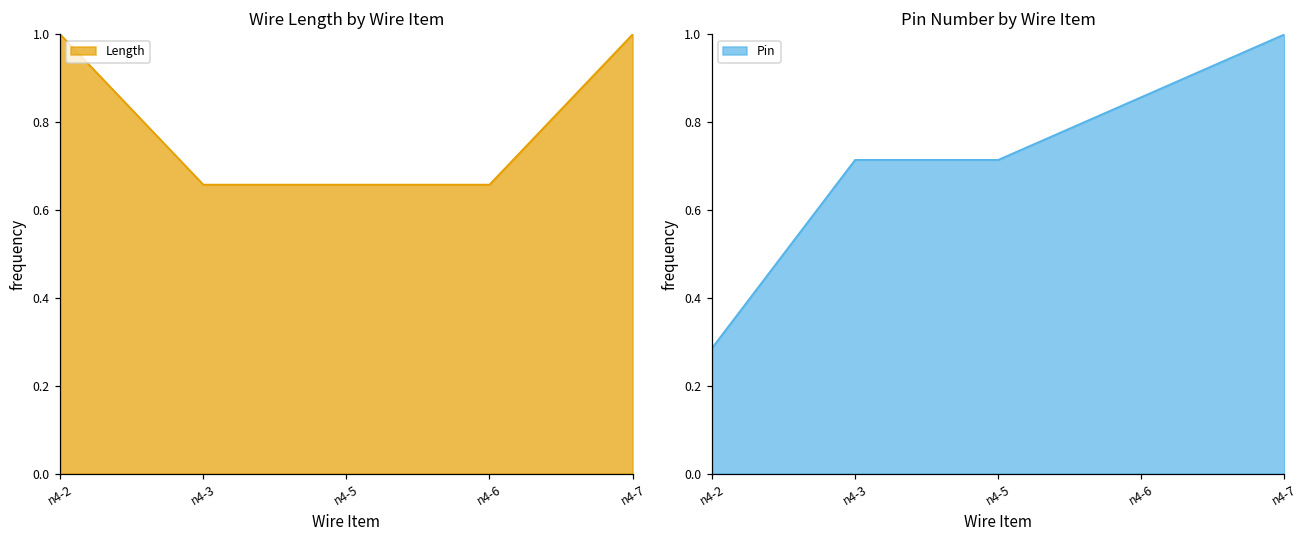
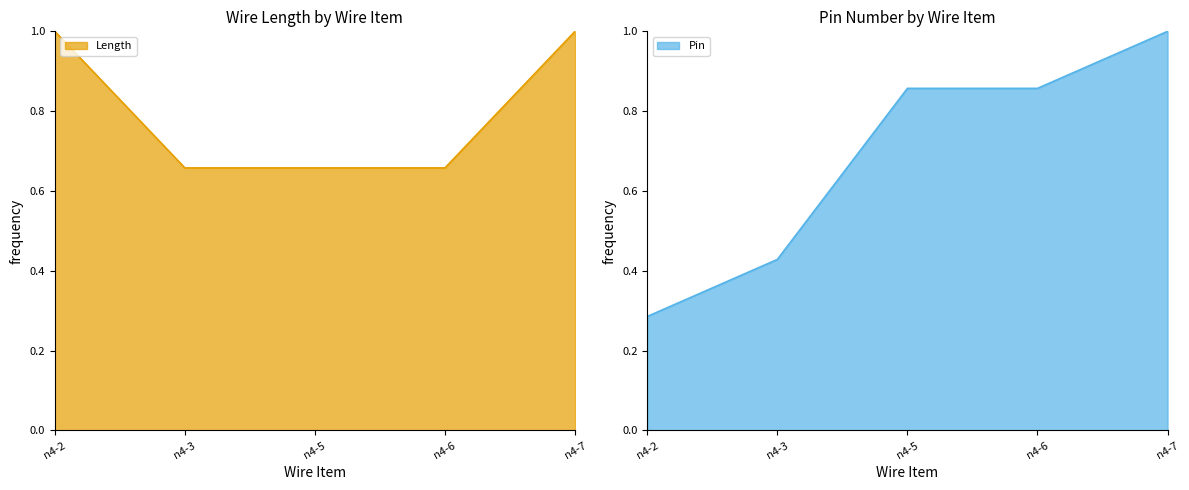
  {
    "Wire Length by Wire Item": {
      "n4-2": 1.00,
      "n4-3": 0.66,
      "n4-5": 0.66,
      "n4-6": 0.66,
      "n4-7": 1.00
    },
    "Pin Number by Wire Item": {
      "n4-2": 0.29,
-     "n4-3": 0.71,
-     "n4-5": 0.71,
+     "n4-3": 0.43,
+     "n4-5": 0.86,
      "n4-6": 0.86,
      "n4-7": 1.00
    }
  }
